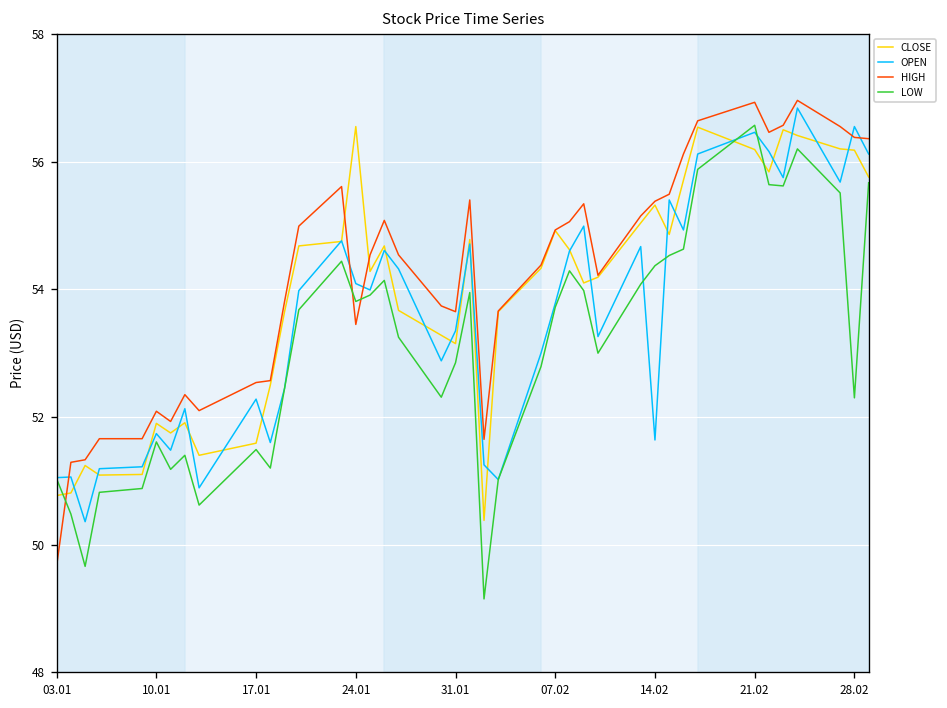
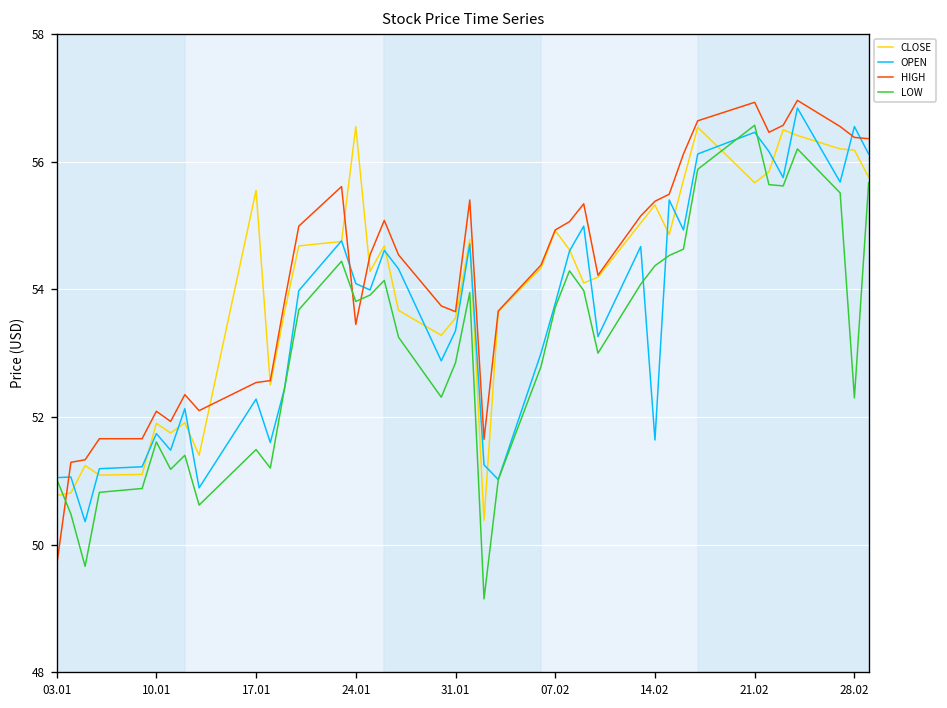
  {
    "CLOSE": {
      "03.01": 50.8,
      "10.01": 51.9,
-     "17.01": 51.6,
+     "17.01": 55.6,
      "24.01": 56.6,
-     "31.01": 53.2,
+     "31.01": 53.6,
      "14.02": 55.3,
-     "21.02": 56.2,
+     "21.02": 55.7,
      "28.02": 56.2
    },
    "OPEN": {
      "10.01": 51.7,
      "17.01": 52.3,
      "24.01": 54.1,
      "31.01": 53.4,
      "07.02": 53.8,
      "14.02": 51.6,
      "21.02": 56.5,
      "28.02": 56.6
    },
    "HIGH": {
      "03.01": 49.7,
      "10.01": 52.1,
      "17.01": 52.5,
      "24.01": 53.5,
      "31.01": 53.7,
      "14.02": 55.4,
      "21.02": 56.9,
      "28.02": 56.4
    },
    "LOW": {
      "10.01": 51.6,
      "17.01": 51.5,
      "24.01": 53.8,
      "31.01": 52.9,
      "07.02": 53.7,
      "14.02": 54.4,
      "21.02": 56.6,
      "28.02": 52.3
    }
  }
